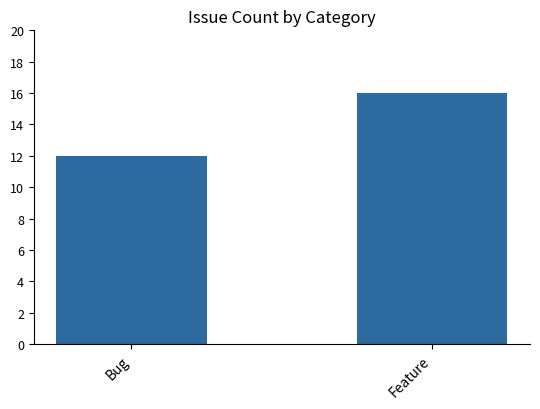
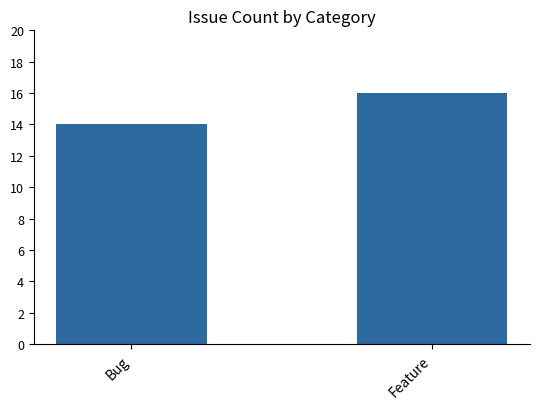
  {
-   "Bug": 12,
+   "Bug": 14,
    "Feature": 16
  }
